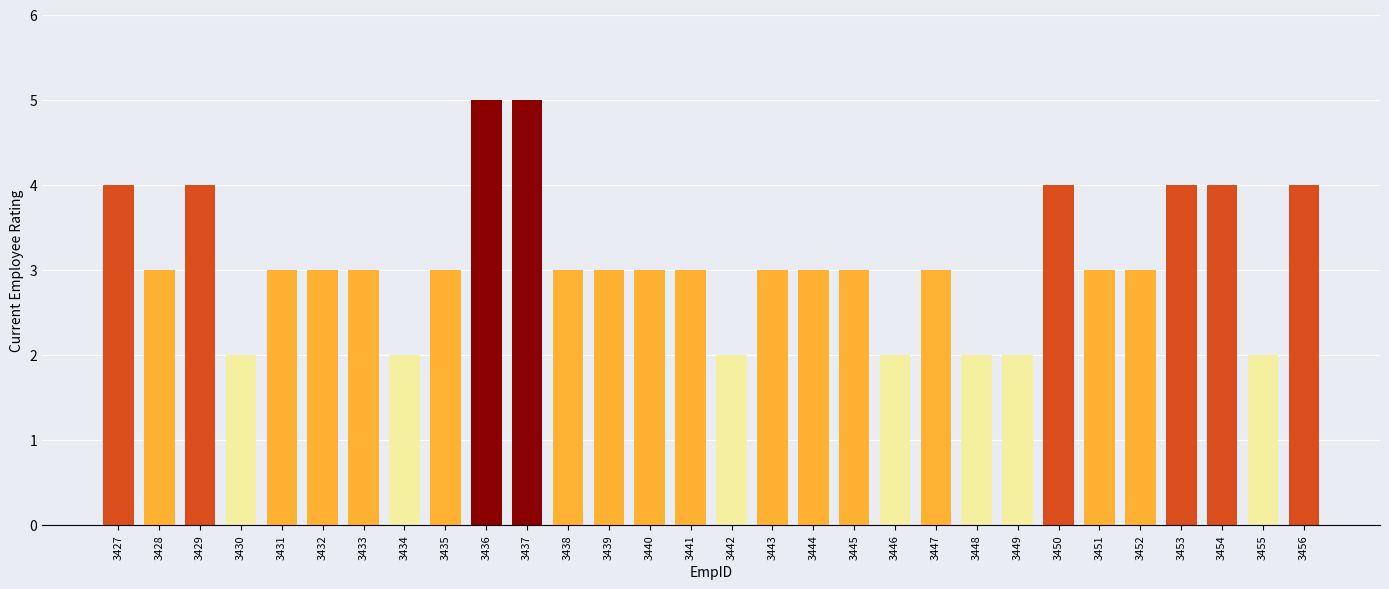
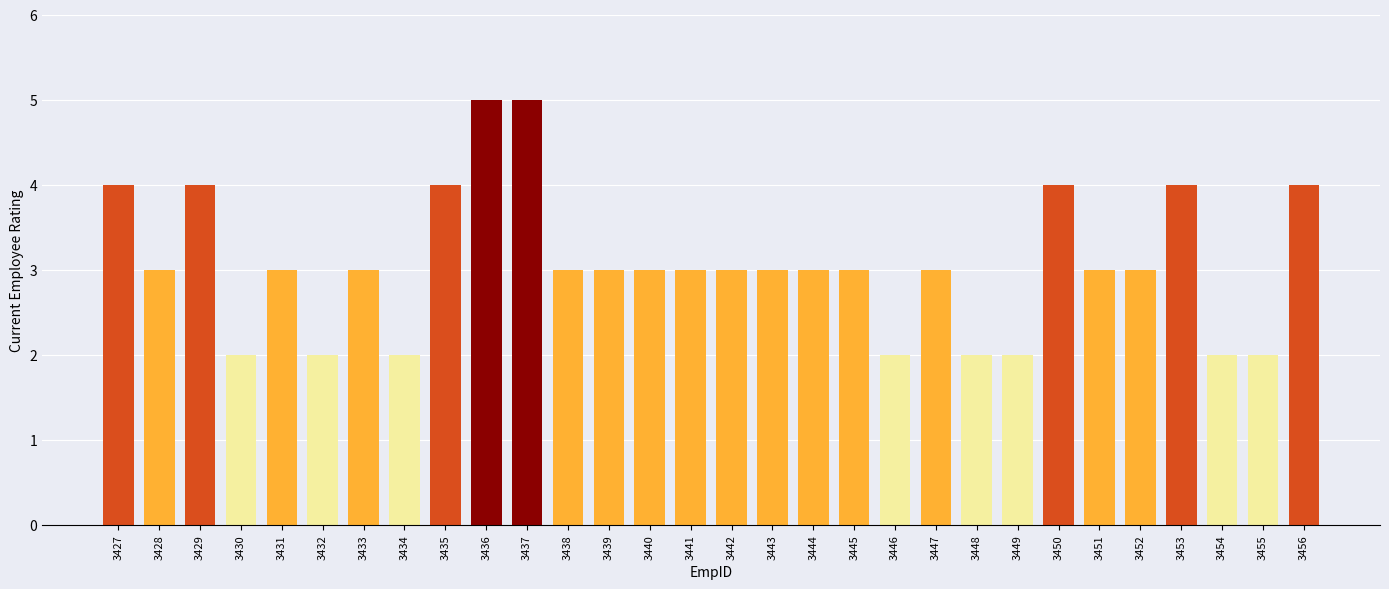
  {
    "3427": 4,
    "3428": 3,
    "3429": 4,
    "3430": 2,
    "3431": 3,
-   "3432": 3,
+   "3432": 2,
    "3433": 3,
    "3434": 2,
-   "3435": 3,
+   "3435": 4,
    "3436": 5,
    "3437": 5,
    "3438": 3,
    "3439": 3,
    "3440": 3,
    "3441": 3,
-   "3442": 2,
+   "3442": 3,
    "3443": 3,
    "3444": 3,
    "3445": 3,
    "3446": 2,
    "3447": 3,
    "3448": 2,
    "3449": 2,
    "3450": 4,
    "3451": 3,
    "3452": 3,
    "3453": 4,
-   "3454": 4,
+   "3454": 2,
    "3455": 2,
    "3456": 4
  }
